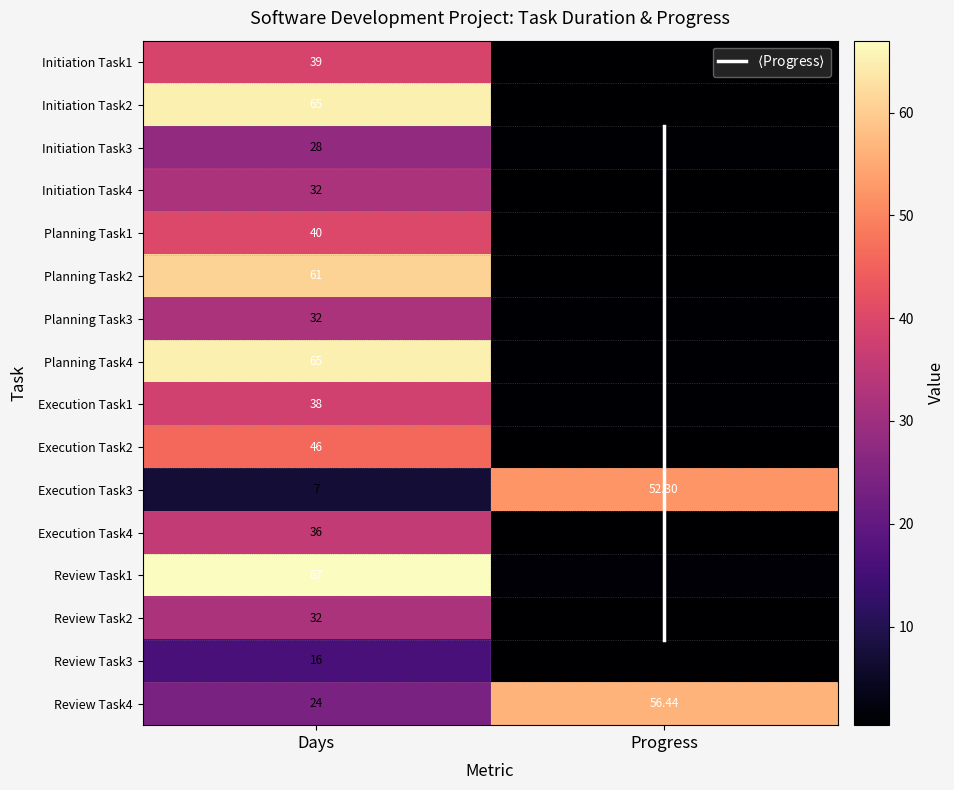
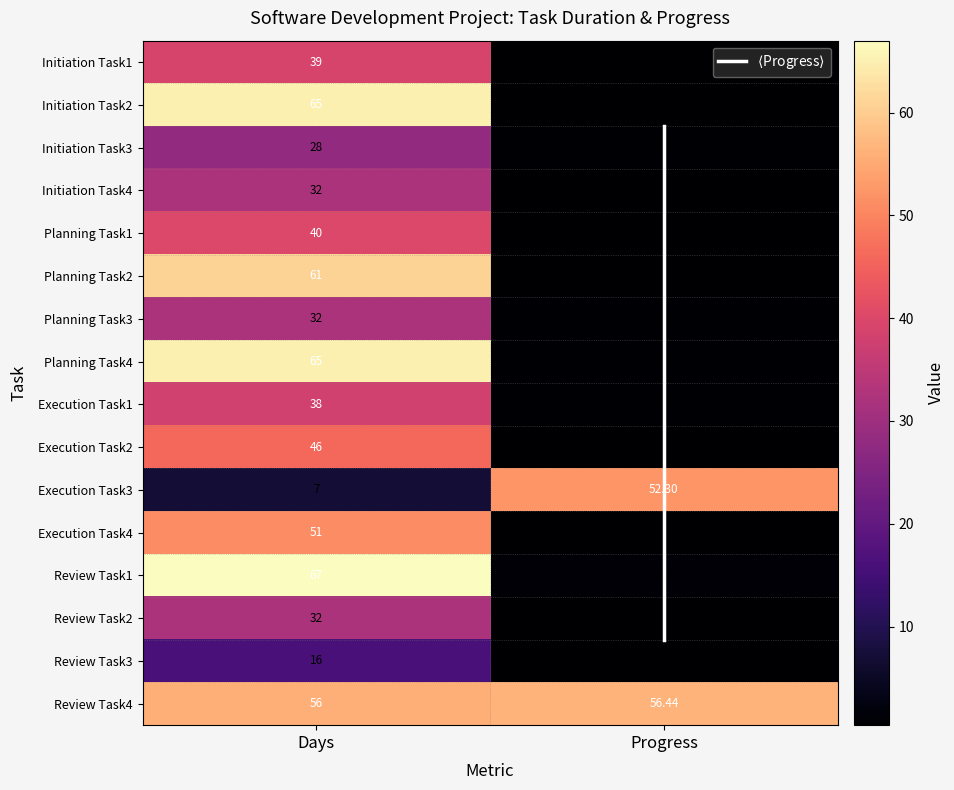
  {
    "Initiation Task1": {
      "Days": 39
    },
    "Initiation Task2": {
      "Days": 65
    },
    "Initiation Task3": {
      "Days": 28
    },
    "Initiation Task4": {
      "Days": 32
    },
    "Planning Task1": {
      "Days": 40
    },
    "Planning Task2": {
      "Days": 61
    },
    "Planning Task3": {
      "Days": 32
    },
    "Planning Task4": {
      "Days": 65
    },
    "Execution Task1": {
      "Days": 38
    },
    "Execution Task2": {
      "Days": 46
    },
    "Execution Task3": {
      "Days": 7,
      "Progress": 52.30
    },
    "Execution Task4": {
-     "Days": 36
+     "Days": 51
    },
    "Review Task1": {
      "Days": 67
    },
    "Review Task2": {
      "Days": 32
    },
    "Review Task3": {
      "Days": 16
    },
    "Review Task4": {
-     "Days": 24,
+     "Days": 56,
      "Progress": 56.44
    }
  }
